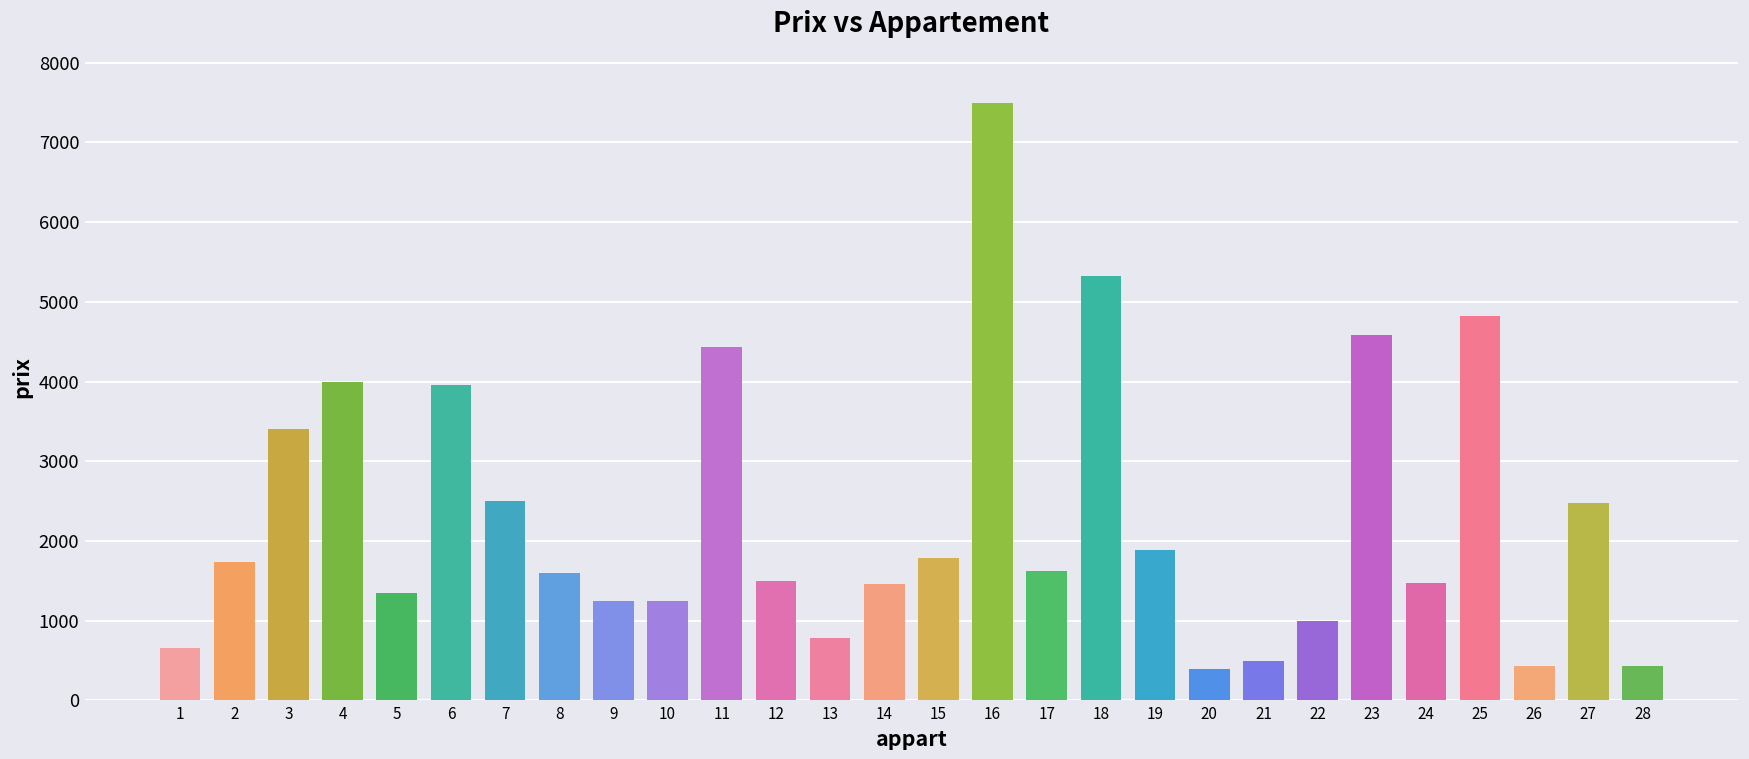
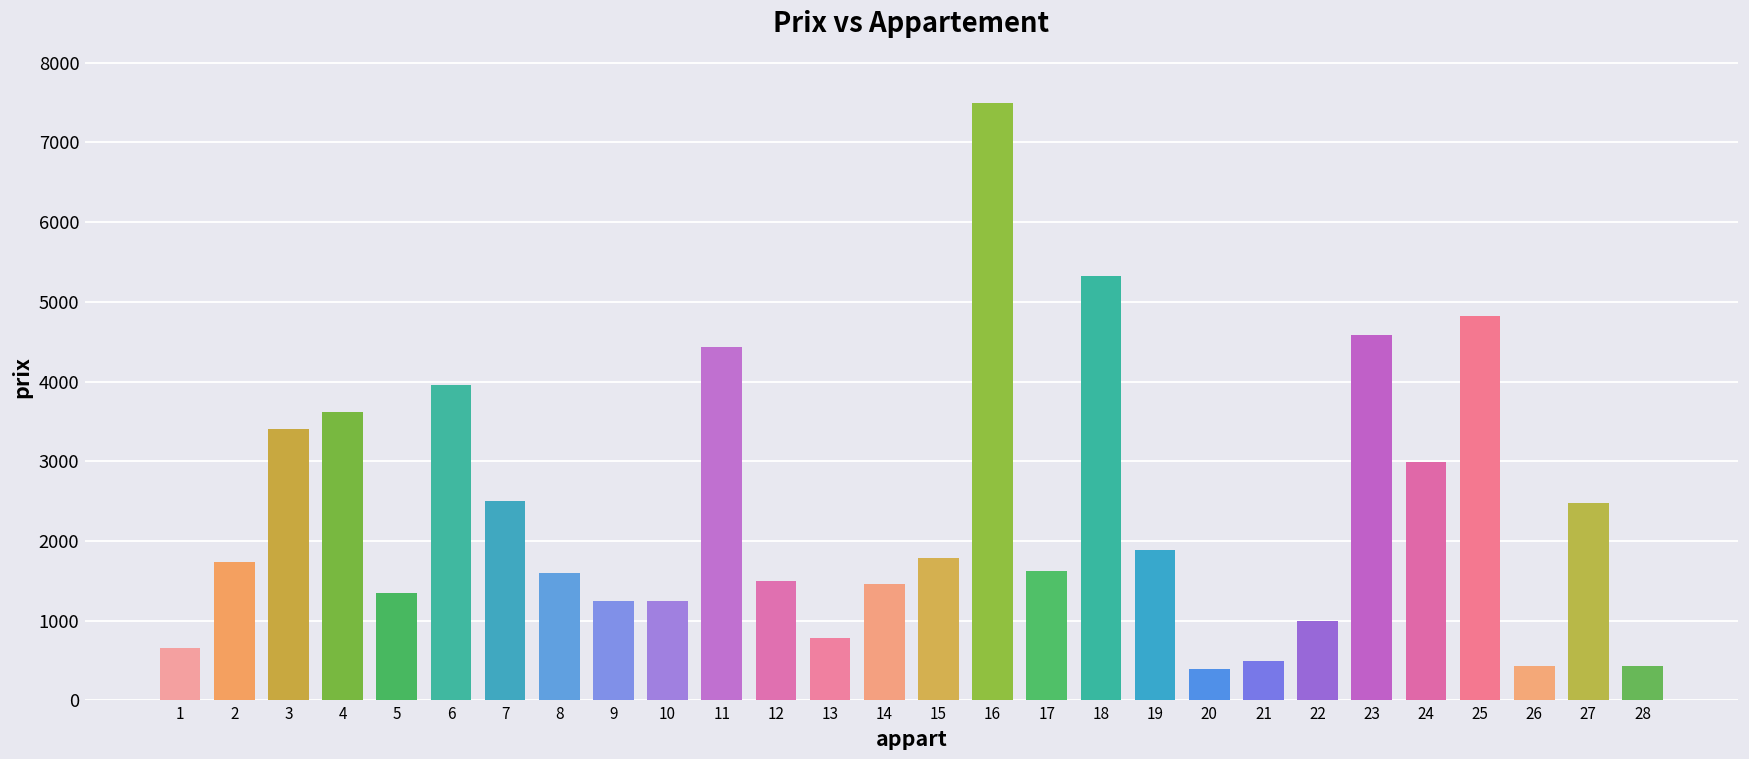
  {
    "1": 700,
    "2": 1700,
    "3": 3400,
-   "4": 4000,
+   "4": 3600,
    "5": 1300,
    "6": 4000,
    "7": 2500,
    "8": 1600,
    "9": 1300,
    "10": 1300,
    "11": 4400,
    "12": 1500,
    "13": 800,
    "14": 1500,
    "15": 1800,
    "16": 7500,
    "17": 1600,
    "18": 5300,
    "19": 1900,
    "20": 400,
    "21": 500,
    "22": 1000,
    "23": 4600,
-   "24": 1500,
+   "24": 3000,
    "25": 4800,
    "26": 400,
    "27": 2500,
    "28": 400
  }
